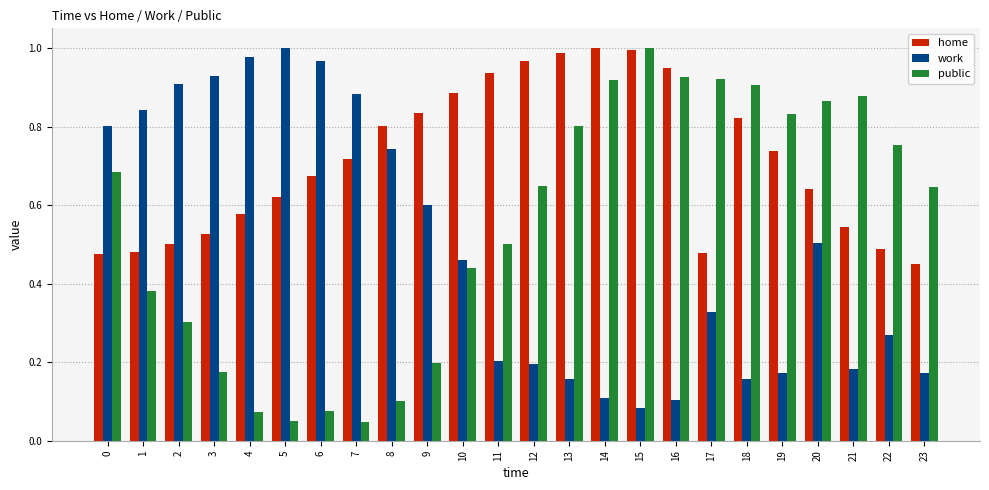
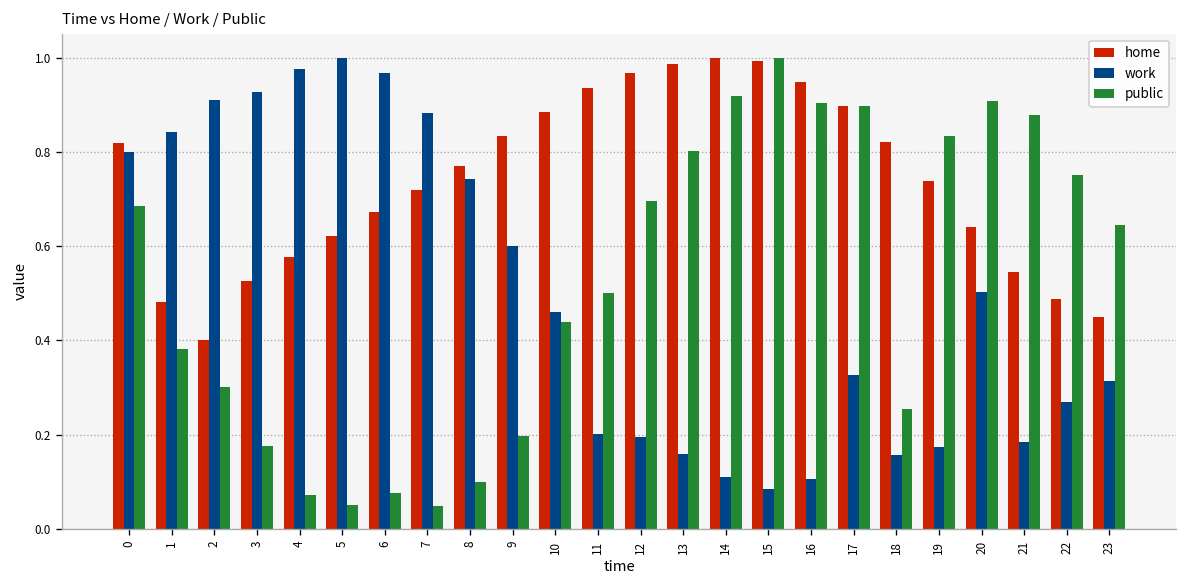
  {
    "home": {
-     "0": 0.47,
+     "0": 0.82,
      "1": 0.48,
-     "2": 0.5,
+     "2": 0.4,
      "3": 0.53,
      "4": 0.58,
      "5": 0.62,
      "6": 0.67,
      "7": 0.72,
-     "8": 0.80,
+     "8": 0.77,
      "9": 0.83,
      "10": 0.88,
      "11": 0.94,
      "12": 0.97,
      "13": 0.99,
      "14": 1.00,
      "15": 0.99,
      "16": 0.95,
-     "17": 0.48,
+     "17": 0.90,
      "18": 0.82,
      "19": 0.74,
      "20": 0.64,
      "21": 0.54,
      "22": 0.49,
      "23": 0.45
    },
    "work": {
      "0": 0.80,
      "1": 0.84,
      "2": 0.91,
      "3": 0.93,
      "4": 0.98,
      "5": 1.00,
      "6": 0.97,
      "7": 0.88,
      "8": 0.74,
      "9": 0.60,
      "10": 0.46,
      "11": 0.20,
      "12": 0.20,
      "13": 0.16,
      "14": 0.11,
      "15": 0.08,
      "16": 0.10,
      "17": 0.33,
      "18": 0.16,
      "19": 0.17,
      "20": 0.50,
      "21": 0.18,
      "22": 0.27,
-     "23": 0.17
+     "23": 0.31
    },
    "public": {
      "0": 0.68,
      "1": 0.38,
      "2": 0.30,
      "3": 0.18,
      "4": 0.07,
      "5": 0.05,
      "6": 0.08,
      "7": 0.05,
      "8": 0.10,
      "9": 0.20,
      "10": 0.44,
      "11": 0.50,
-     "12": 0.65,
+     "12": 0.70,
      "13": 0.80,
      "14": 0.92,
      "15": 1.00,
-     "16": 0.93,
-     "17": 0.92,
-     "18": 0.90,
+     "16": 0.90,
+     "17": 0.90,
+     "18": 0.25,
      "19": 0.83,
-     "20": 0.86,
+     "20": 0.91,
      "21": 0.88,
      "22": 0.75,
      "23": 0.64
    }
  }
